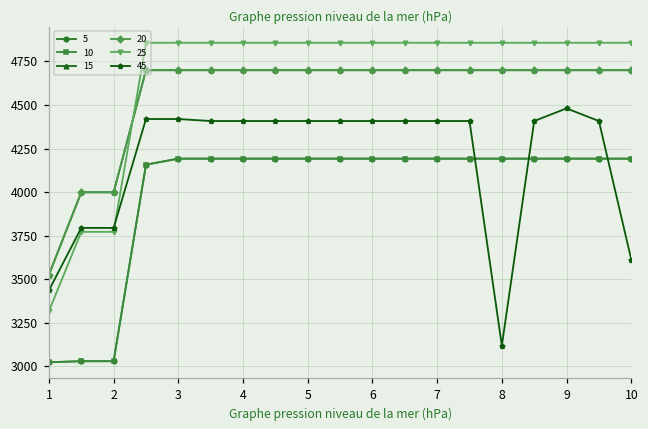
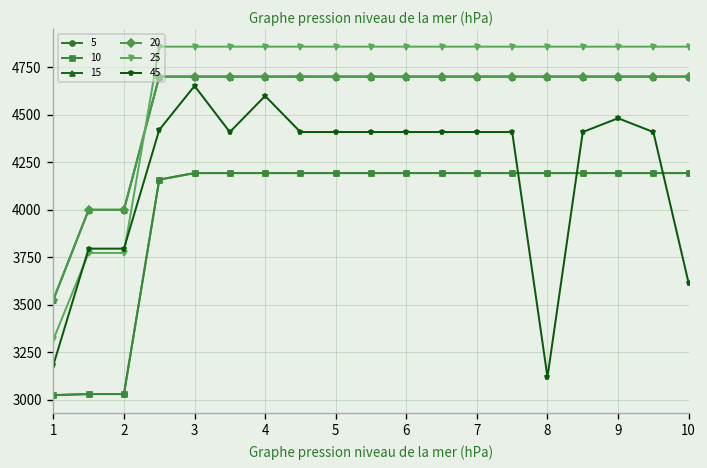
  {
    "45": {
-     "1": 3440,
+     "1": 3180,
      "2": 3790,
-     "3": 4420,
-     "4": 4410,
+     "3": 4650,
+     "4": 4600,
      "5": 4410,
      "6": 4410,
      "7": 4410,
      "8": 3120,
      "9": 4480,
      "10": 3610
    }
  }
